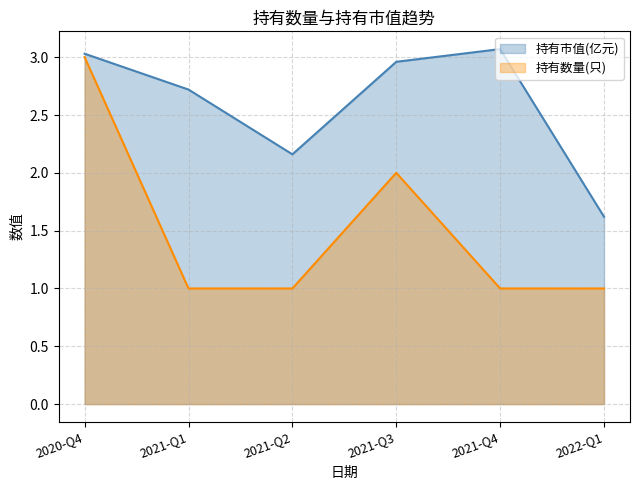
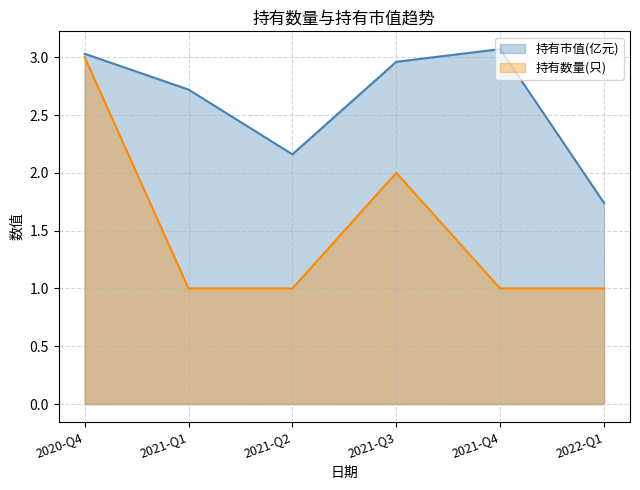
  {
    "持有市值(亿元)": {
      "2020-Q4": 3.03,
      "2021-Q1": 2.72,
      "2021-Q2": 2.16,
      "2021-Q3": 2.96,
-     "2022-Q1": 1.62
+     "2022-Q1": 1.74
    },
    "持有数量(只)": {
      "2020-Q4": 3.00,
      "2021-Q1": 1.00,
      "2021-Q2": 1.00,
      "2021-Q3": 2.00,
      "2021-Q4": 1.00,
      "2022-Q1": 1.00
    }
  }
